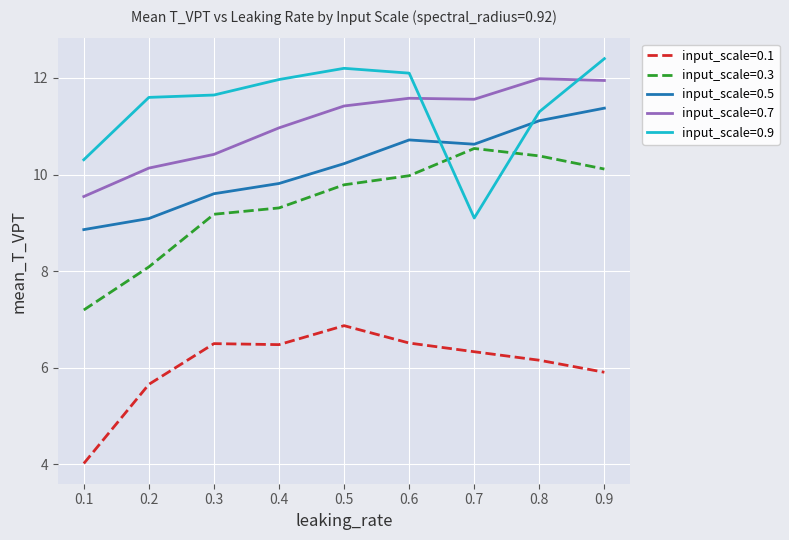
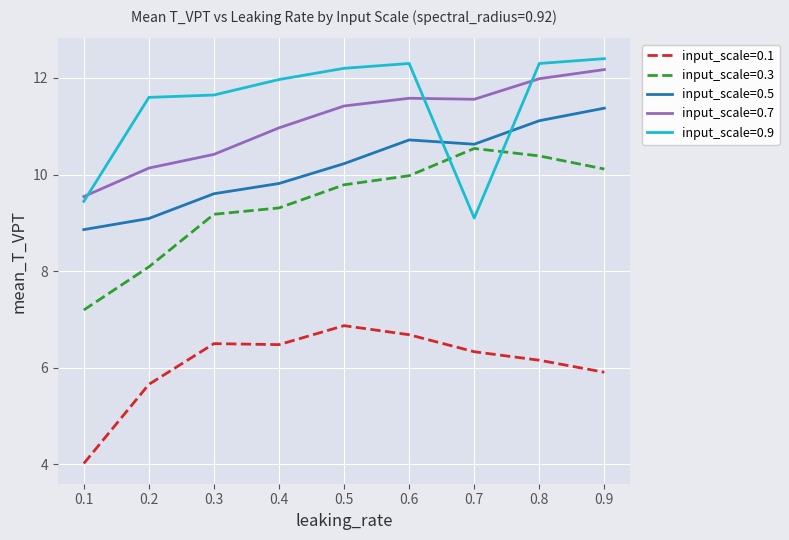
  {
    "input_scale=0.1": {
      "0.1": 4.0,
      "0.2": 5.7,
      "0.3": 6.5,
      "0.4": 6.5,
      "0.5": 6.9,
-     "0.6": 6.5,
+     "0.6": 6.7,
      "0.7": 6.3,
      "0.8": 6.2,
      "0.9": 5.9
    },
    "input_scale=0.3": {
      "0.1": 7.2,
      "0.2": 8.1,
      "0.3": 9.2,
      "0.4": 9.3,
      "0.5": 9.8,
      "0.6": 10.0,
      "0.7": 10.5,
      "0.8": 10.4,
      "0.9": 10.1
    },
    "input_scale=0.5": {
      "0.1": 8.9,
      "0.2": 9.1,
      "0.3": 9.6,
      "0.4": 9.8,
      "0.5": 10.2,
      "0.6": 10.7,
      "0.7": 10.6,
      "0.8": 11.1,
      "0.9": 11.4
    },
    "input_scale=0.7": {
      "0.1": 9.5,
      "0.2": 10.1,
      "0.3": 10.4,
      "0.4": 11.0,
      "0.5": 11.4,
      "0.6": 11.6,
      "0.7": 11.6,
      "0.8": 12.0,
-     "0.9": 11.9
+     "0.9": 12.2
    },
    "input_scale=0.9": {
-     "0.1": 10.3,
+     "0.1": 9.4,
      "0.2": 11.6,
      "0.3": 11.6,
      "0.4": 12.0,
      "0.5": 12.2,
-     "0.6": 12.1,
+     "0.6": 12.3,
      "0.7": 9.1,
-     "0.8": 11.3,
+     "0.8": 12.3,
      "0.9": 12.4
    }
  }
